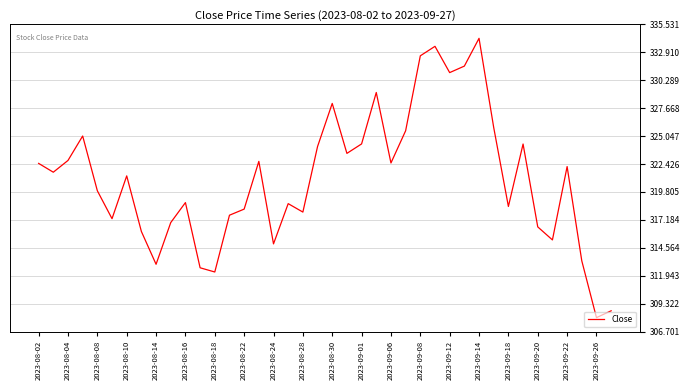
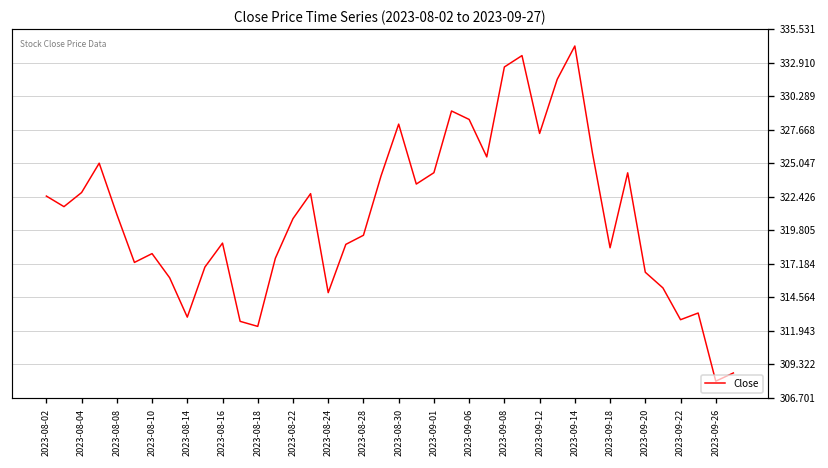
  {
    "2023-08-02": 322.5,
    "2023-08-04": 322.8,
-   "2023-08-08": 319.9,
-   "2023-08-10": 321.3,
+   "2023-08-08": 321.1,
+   "2023-08-10": 318.0,
    "2023-08-14": 313.0,
    "2023-08-16": 318.8,
    "2023-08-18": 312.3,
-   "2023-08-22": 318.2,
+   "2023-08-22": 320.7,
    "2023-08-24": 314.9,
-   "2023-08-28": 317.9,
+   "2023-08-28": 319.4,
    "2023-08-30": 328.1,
    "2023-09-01": 324.3,
-   "2023-09-06": 322.5,
+   "2023-09-06": 328.5,
    "2023-09-08": 332.6,
-   "2023-09-12": 331.0,
+   "2023-09-12": 327.4,
    "2023-09-14": 334.2,
    "2023-09-18": 318.4,
    "2023-09-20": 316.5,
-   "2023-09-22": 322.2
+   "2023-09-22": 312.8
  }
